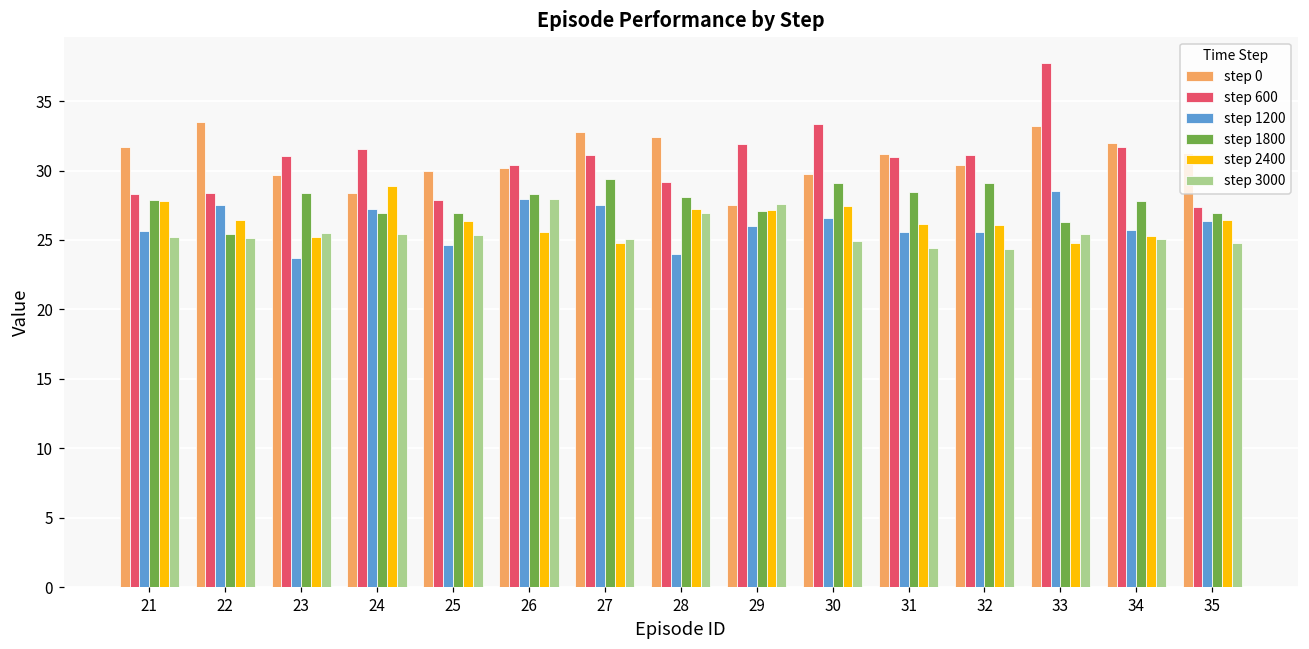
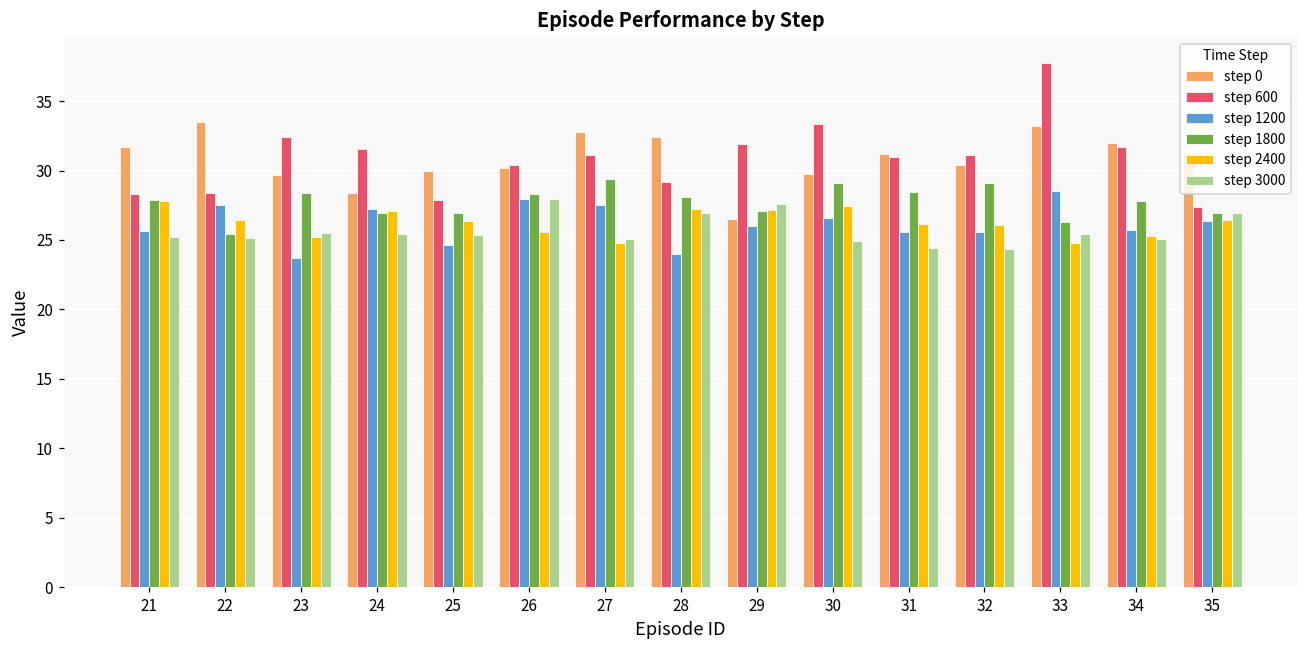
  {
    "step 0": {
      "21": 31.7,
      "22": 33.5,
      "23": 29.7,
      "24": 28.4,
      "25": 30.0,
      "26": 30.2,
      "27": 32.8,
      "28": 32.4,
-     "29": 27.5,
+     "29": 26.5,
      "30": 29.7,
      "31": 31.2,
      "32": 30.4,
      "33": 33.2,
      "34": 32.0
    },
    "step 600": {
      "21": 28.3,
      "22": 28.4,
-     "23": 31.0,
+     "23": 32.4,
      "24": 31.5,
      "25": 27.9,
      "26": 30.4,
      "27": 31.1,
      "28": 29.2,
      "29": 31.9,
      "30": 33.3,
      "31": 31.0,
      "32": 31.1,
      "33": 37.8,
      "34": 31.7,
      "35": 27.4
    },
    "step 1200": {
      "21": 25.7,
      "22": 27.5,
      "23": 23.7,
      "24": 27.2,
      "25": 24.7,
      "26": 28.0,
      "27": 27.5,
      "28": 24.0,
      "29": 26.0,
      "30": 26.6,
      "31": 25.6,
      "32": 25.6,
      "33": 28.5,
      "34": 25.7,
      "35": 26.4
    },
    "step 1800": {
      "21": 27.9,
      "22": 25.4,
      "23": 28.4,
      "24": 26.9,
      "25": 27.0,
      "26": 28.3,
      "27": 29.4,
      "28": 28.1,
      "29": 27.1,
      "30": 29.1,
      "31": 28.5,
      "32": 29.1,
      "33": 26.3,
      "34": 27.8,
      "35": 27.0
    },
    "step 2400": {
      "21": 27.8,
      "22": 26.4,
      "23": 25.2,
-     "24": 28.9,
+     "24": 27.1,
      "25": 26.4,
      "26": 25.6,
      "27": 24.8,
      "28": 27.2,
      "29": 27.2,
      "30": 27.4,
      "31": 26.1,
      "32": 26.1,
      "33": 24.8,
      "34": 25.3,
      "35": 26.5
    },
    "step 3000": {
      "21": 25.2,
      "22": 25.2,
      "23": 25.5,
      "24": 25.4,
      "25": 25.4,
      "26": 27.9,
      "27": 25.1,
      "28": 26.9,
      "29": 27.6,
      "30": 24.9,
      "31": 24.4,
      "32": 24.3,
      "33": 25.4,
      "34": 25.1,
-     "35": 24.8
+     "35": 26.9
    }
  }
